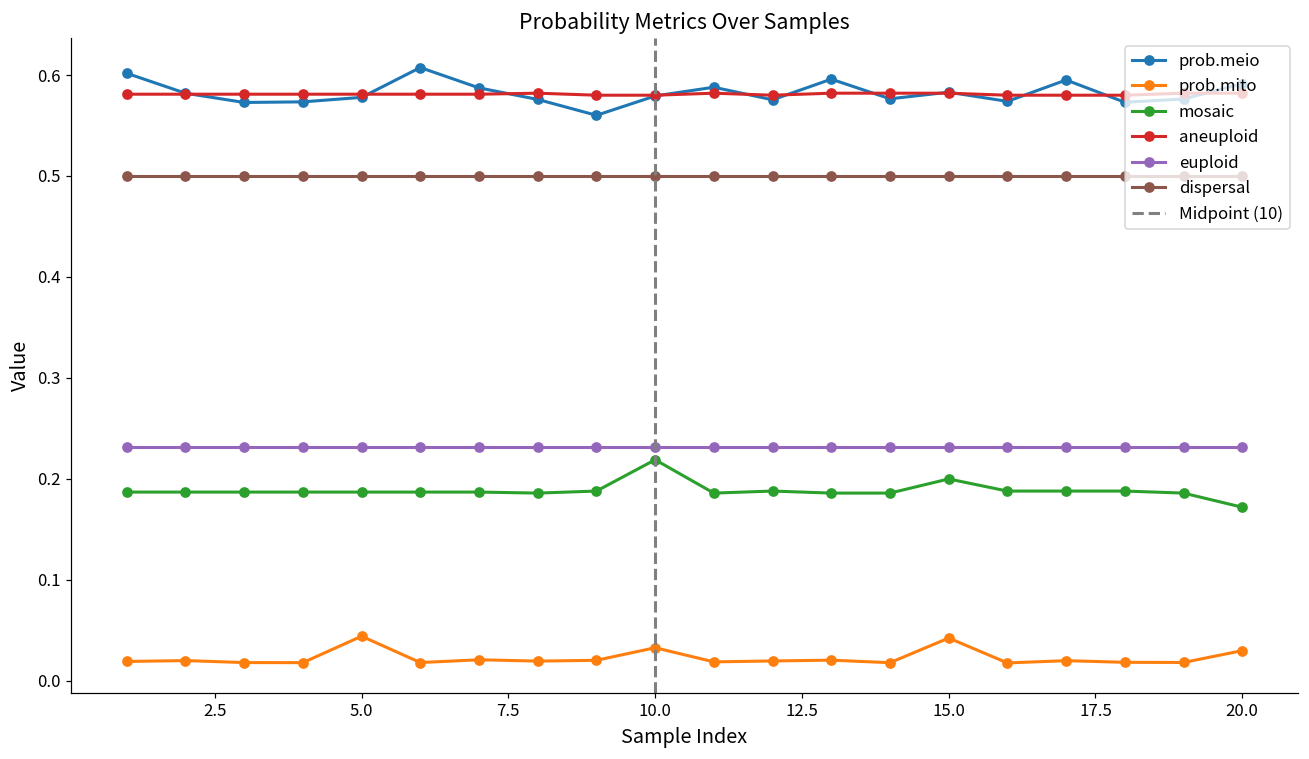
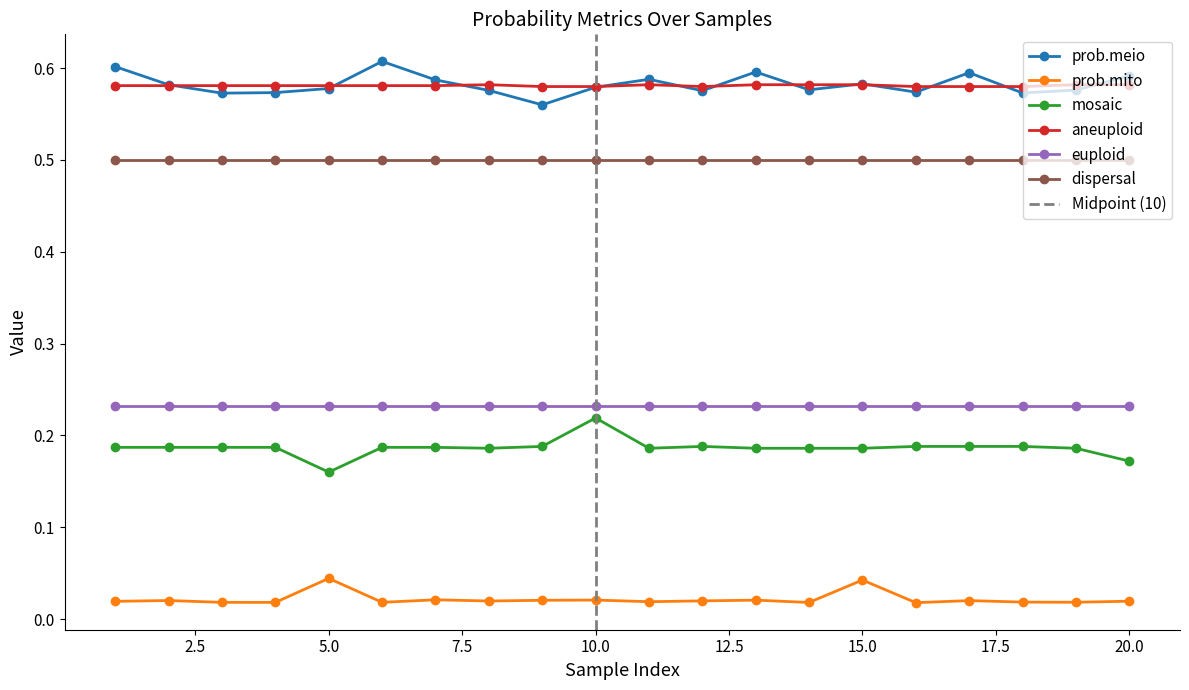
  {
    "prob.meio": {
      "5.0": 0.58
    },
    "prob.mito": {
      "5.0": 0.04,
-     "10.0": 0.03,
+     "10.0": 0.02,
      "15.0": 0.04,
-     "20.0": 0.03
+     "20.0": 0.02
    },
    "mosaic": {
-     "5.0": 0.19,
+     "5.0": 0.16,
      "10.0": 0.22,
-     "15.0": 0.20,
+     "15.0": 0.19,
      "20.0": 0.17
    },
    "aneuploid": {
      "5.0": 0.58
    },
    "euploid": {
      "5.0": 0.23,
      "10.0": 0.23,
      "15.0": 0.23,
      "20.0": 0.23
    },
    "dispersal": {
      "5.0": 0.50,
      "10.0": 0.50,
      "15.0": 0.50
    }
  }
